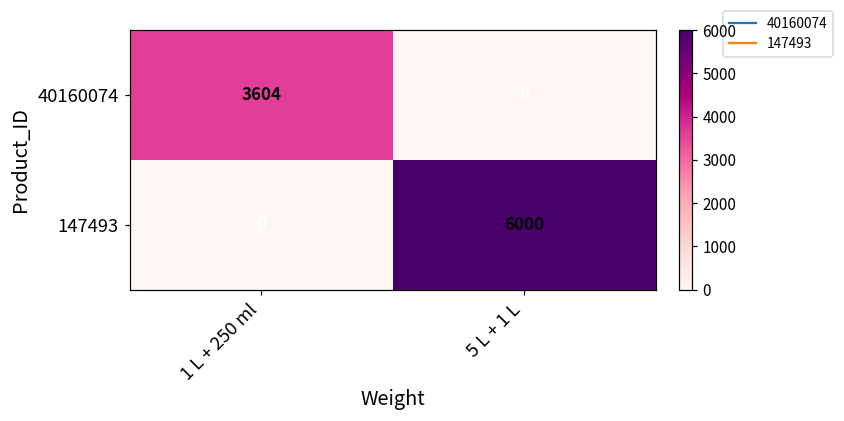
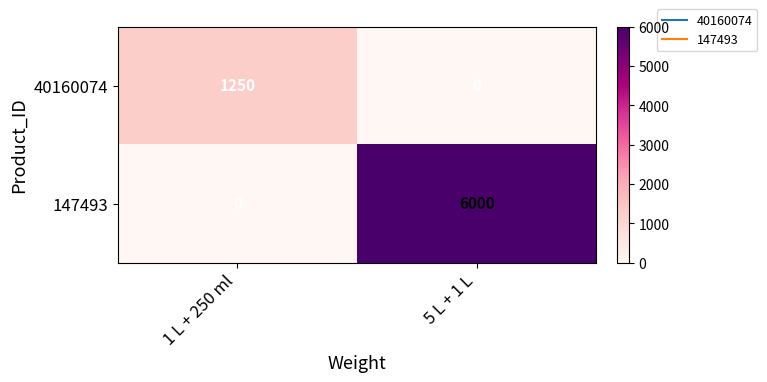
  {
    "40160074": {
-     "1 L + 250 ml": 3604
+     "1 L + 250 ml": 1250
    },
    "147493": {
      "5 L + 1 L": 6000
    }
  }
